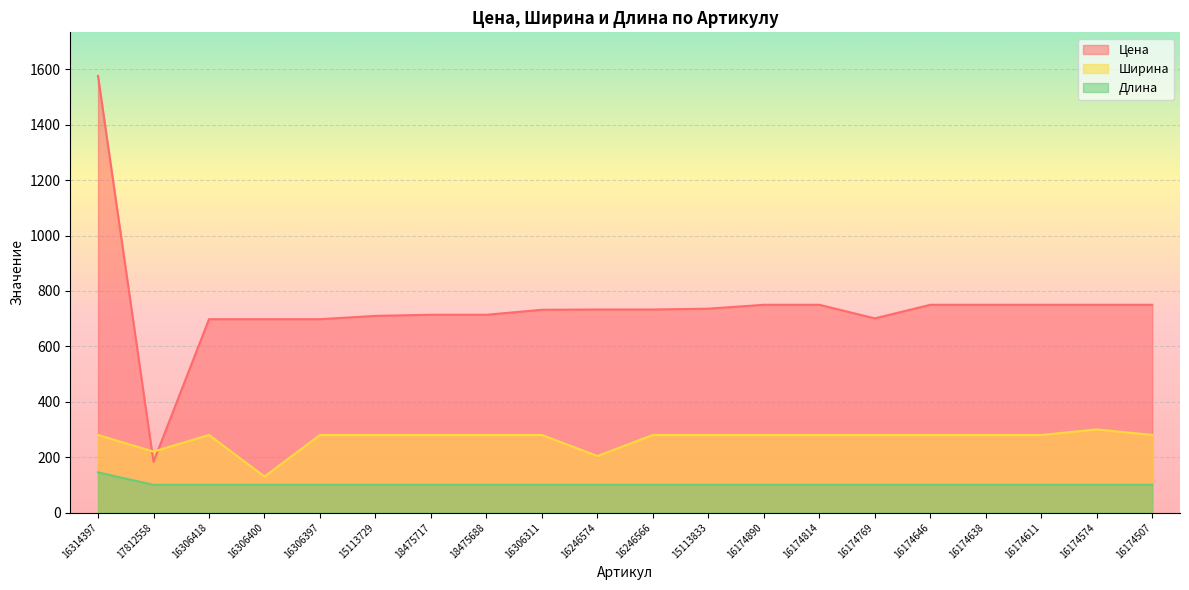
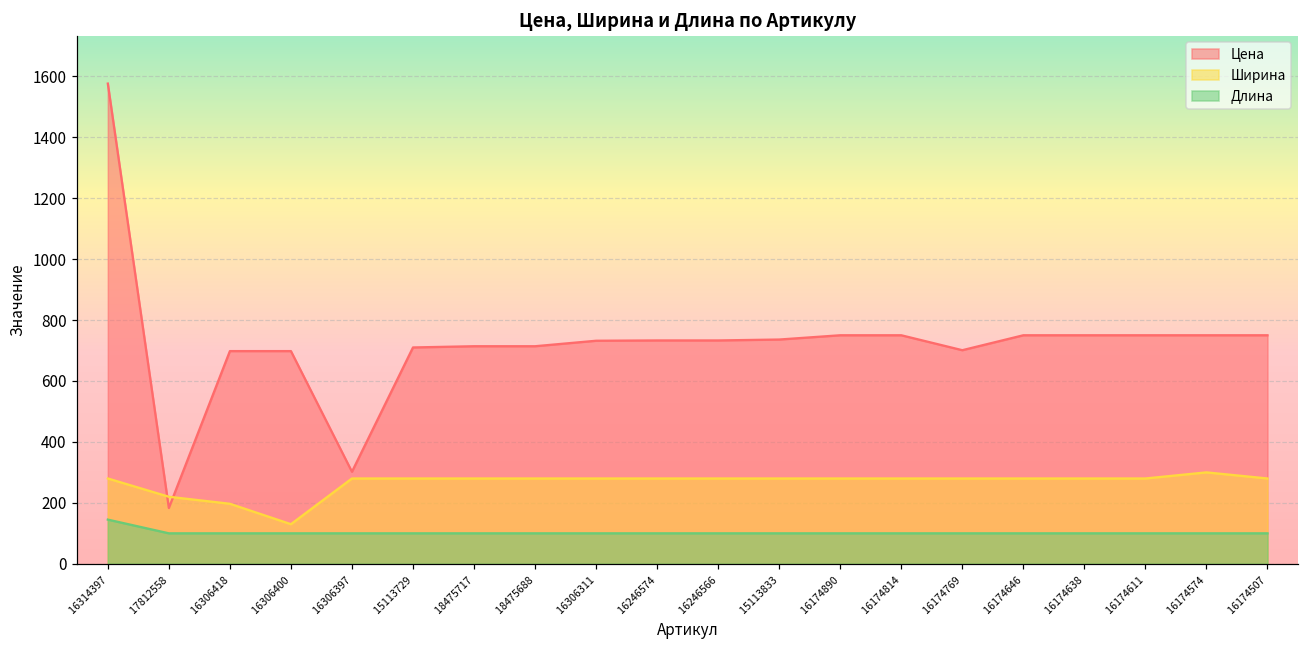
  {
    "Цена": {
      "16314397": 1580,
      "17812558": 180,
      "16306418": 700,
      "16306400": 700,
-     "16306397": 700,
+     "16306397": 300,
      "15113729": 710,
      "18475717": 710,
      "18475688": 710,
      "16306311": 730,
      "16246574": 730,
      "16246566": 730,
      "15113833": 740,
      "16174890": 750,
      "16174814": 750,
      "16174769": 700,
      "16174646": 750,
      "16174638": 750,
      "16174611": 750,
      "16174574": 750,
      "16174507": 750
    },
    "Ширина": {
      "16314397": 280,
      "17812558": 220,
-     "16306418": 280,
+     "16306418": 200,
      "16306400": 130,
      "16306397": 280,
      "15113729": 280,
      "18475717": 280,
      "18475688": 280,
      "16306311": 280,
-     "16246574": 200,
+     "16246574": 280,
      "16246566": 280,
      "15113833": 280,
      "16174890": 280,
      "16174814": 280,
      "16174769": 280,
      "16174646": 280,
      "16174638": 280,
      "16174611": 280,
      "16174574": 300,
      "16174507": 280
    },
    "Длина": {
      "16314397": 150,
      "17812558": 100,
      "16306418": 100,
      "16306400": 100,
      "16306397": 100,
      "15113729": 100,
      "18475717": 100,
      "18475688": 100,
      "16306311": 100,
      "16246574": 100,
      "16246566": 100,
      "15113833": 100,
      "16174890": 100,
      "16174814": 100,
      "16174769": 100,
      "16174646": 100,
      "16174638": 100,
      "16174611": 100,
      "16174574": 100,
      "16174507": 100
    }
  }
